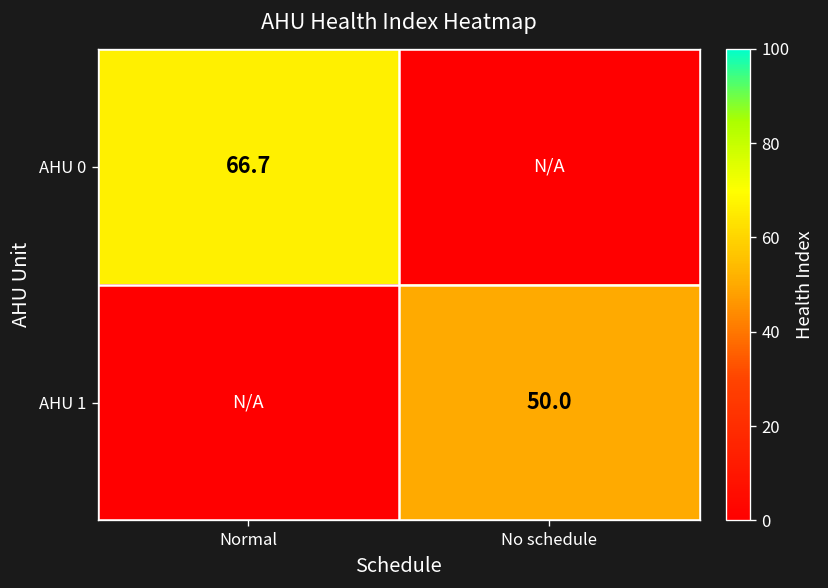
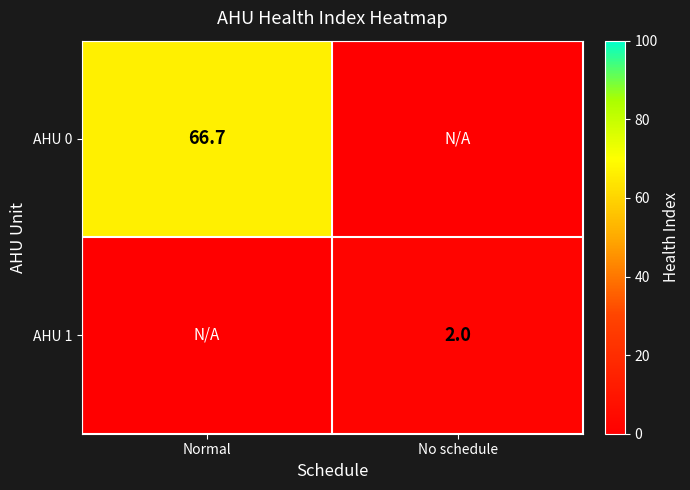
  {
    "AHU 0": {
      "Normal": 66.7
    },
    "AHU 1": {
-     "No schedule": 50.0
+     "No schedule": 2.0
    }
  }
